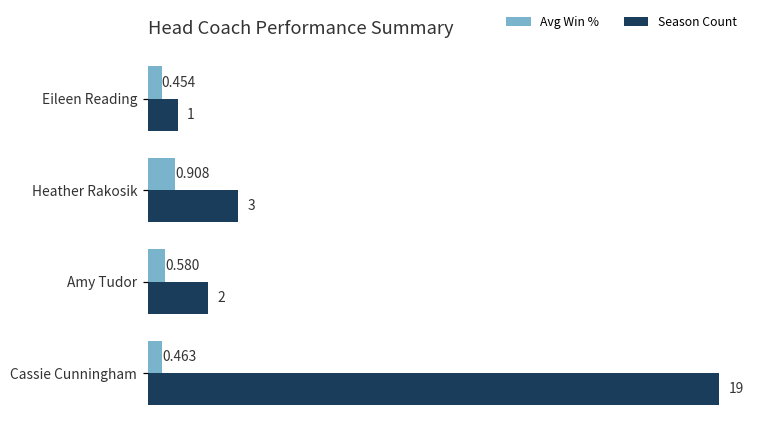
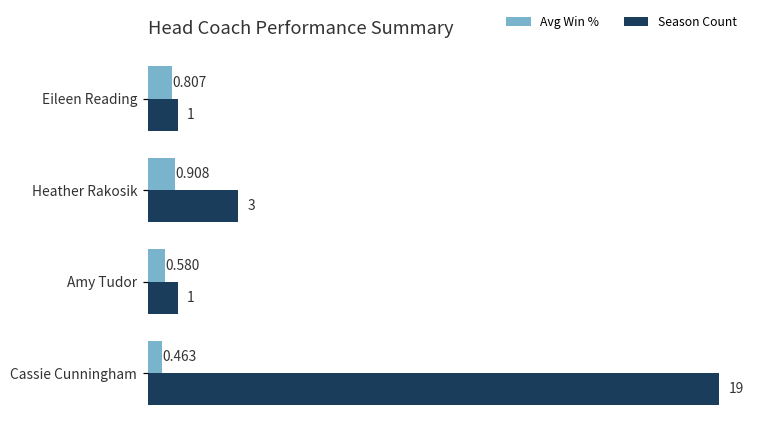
  {
    "Avg Win %": {
-     "Eileen Reading": 0.454,
+     "Eileen Reading": 0.807,
      "Heather Rakosik": 0.908,
      "Amy Tudor": 0.580,
      "Cassie Cunningham": 0.463
    },
    "Season Count": {
      "Eileen Reading": 1,
      "Heather Rakosik": 3,
-     "Amy Tudor": 2,
+     "Amy Tudor": 1,
      "Cassie Cunningham": 19
    }
  }
